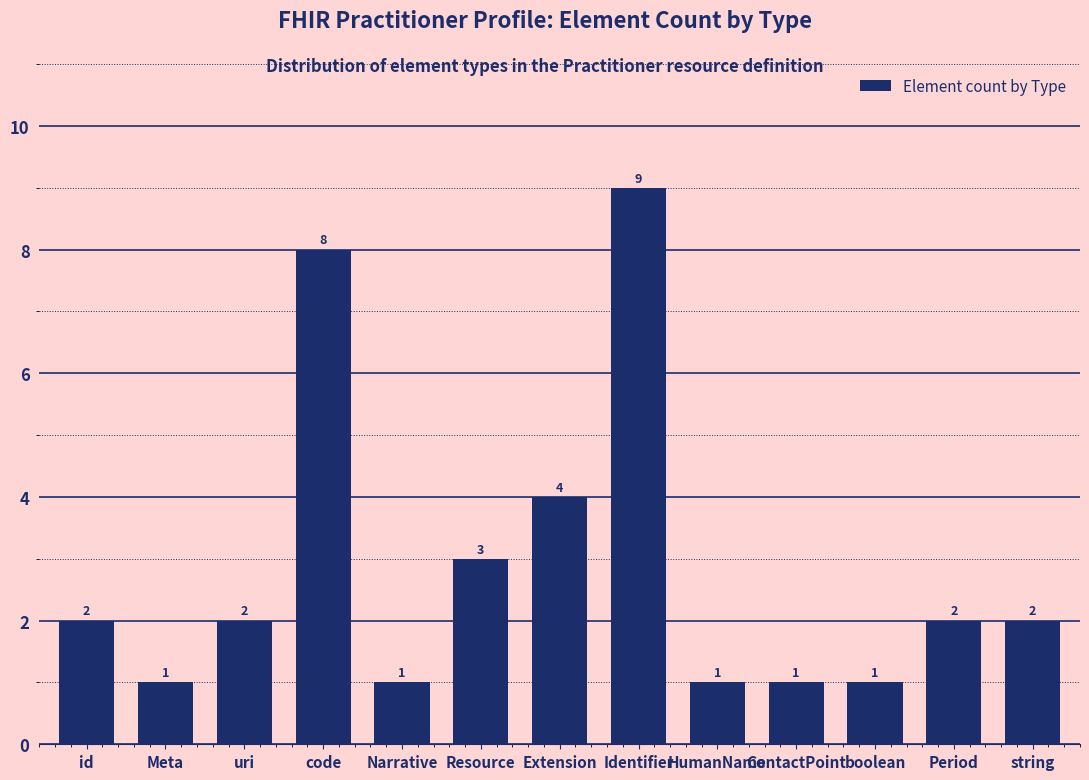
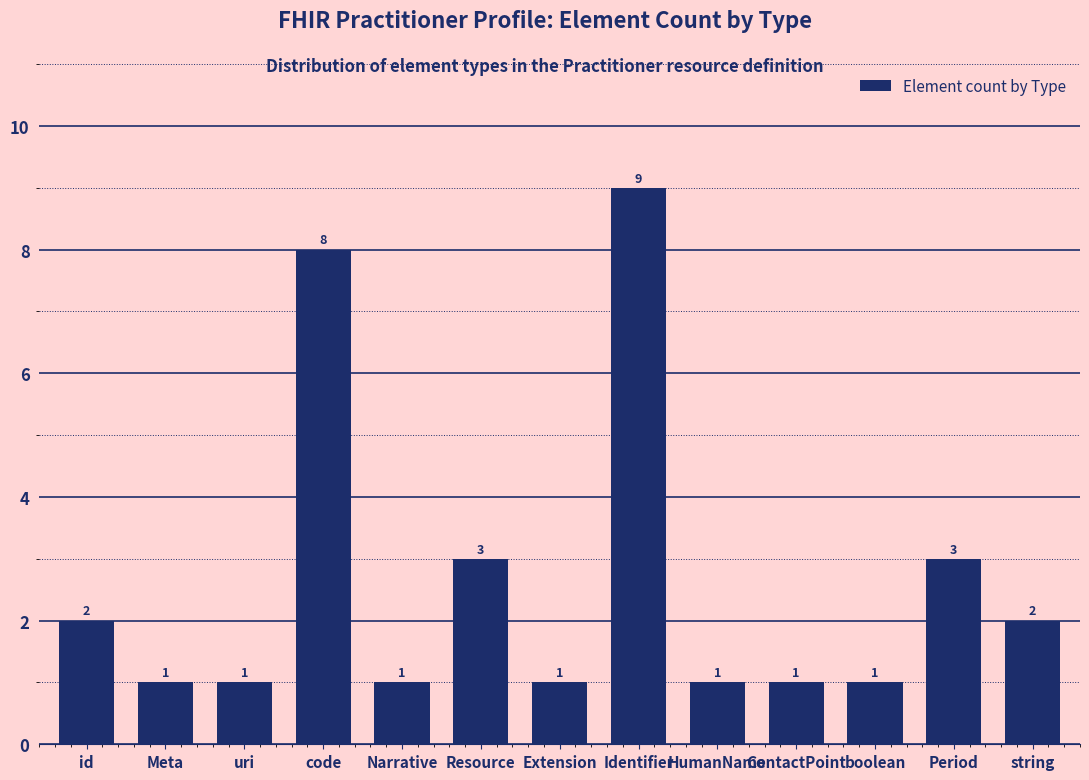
  {
    "id": 2,
    "Meta": 1,
-   "uri": 2,
+   "uri": 1,
    "code": 8,
    "Narrative": 1,
    "Resource": 3,
-   "Extension": 4,
+   "Extension": 1,
    "boolean": 1,
-   "Period": 2,
+   "Period": 3,
    "string": 2
  }
